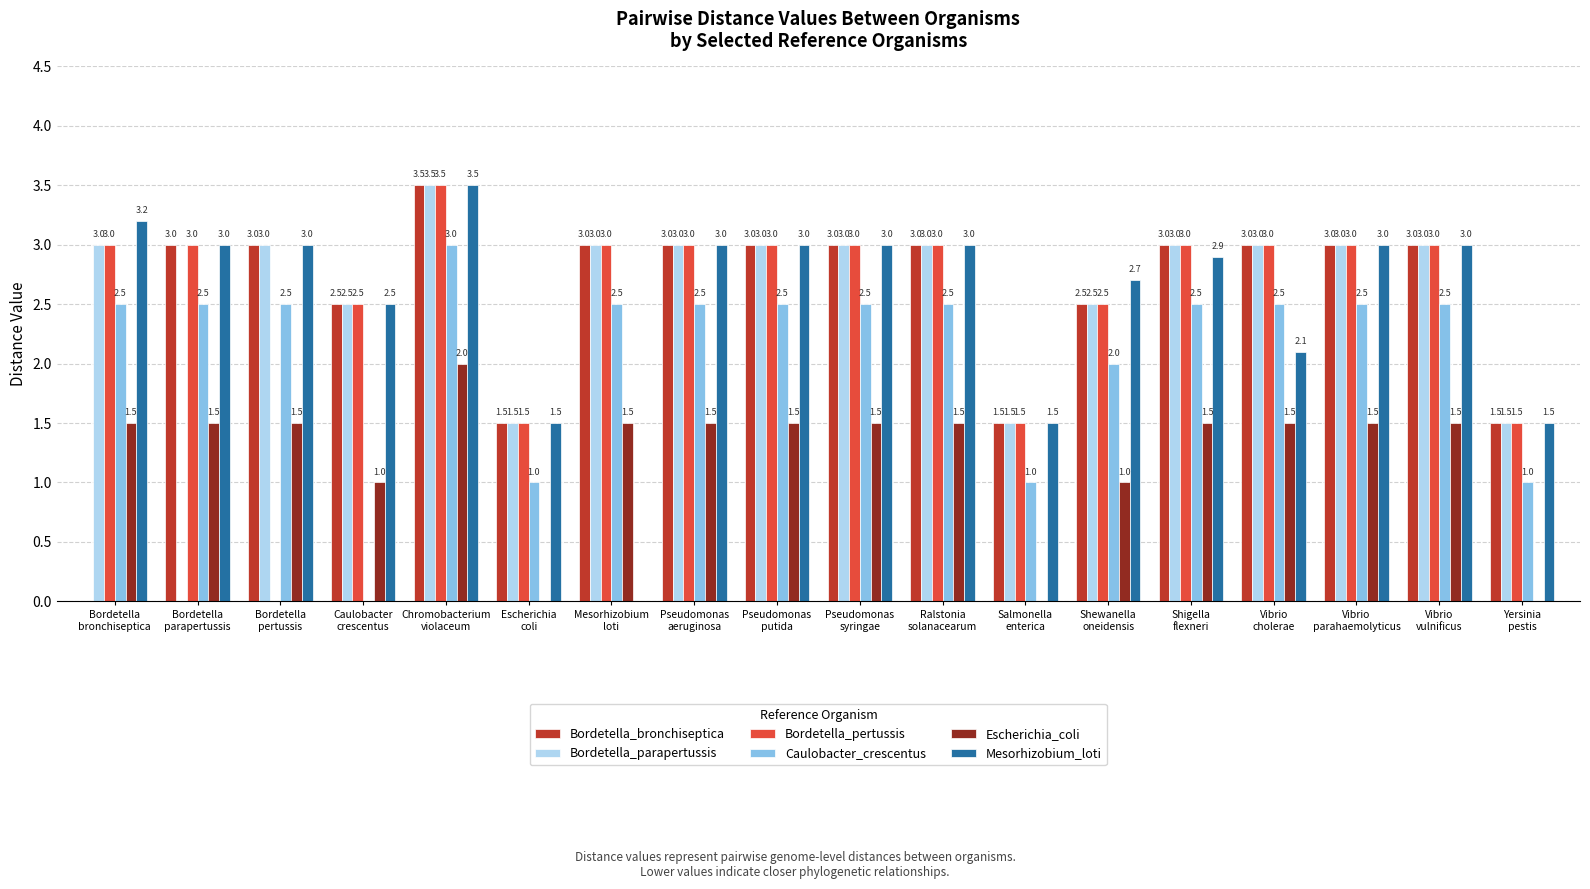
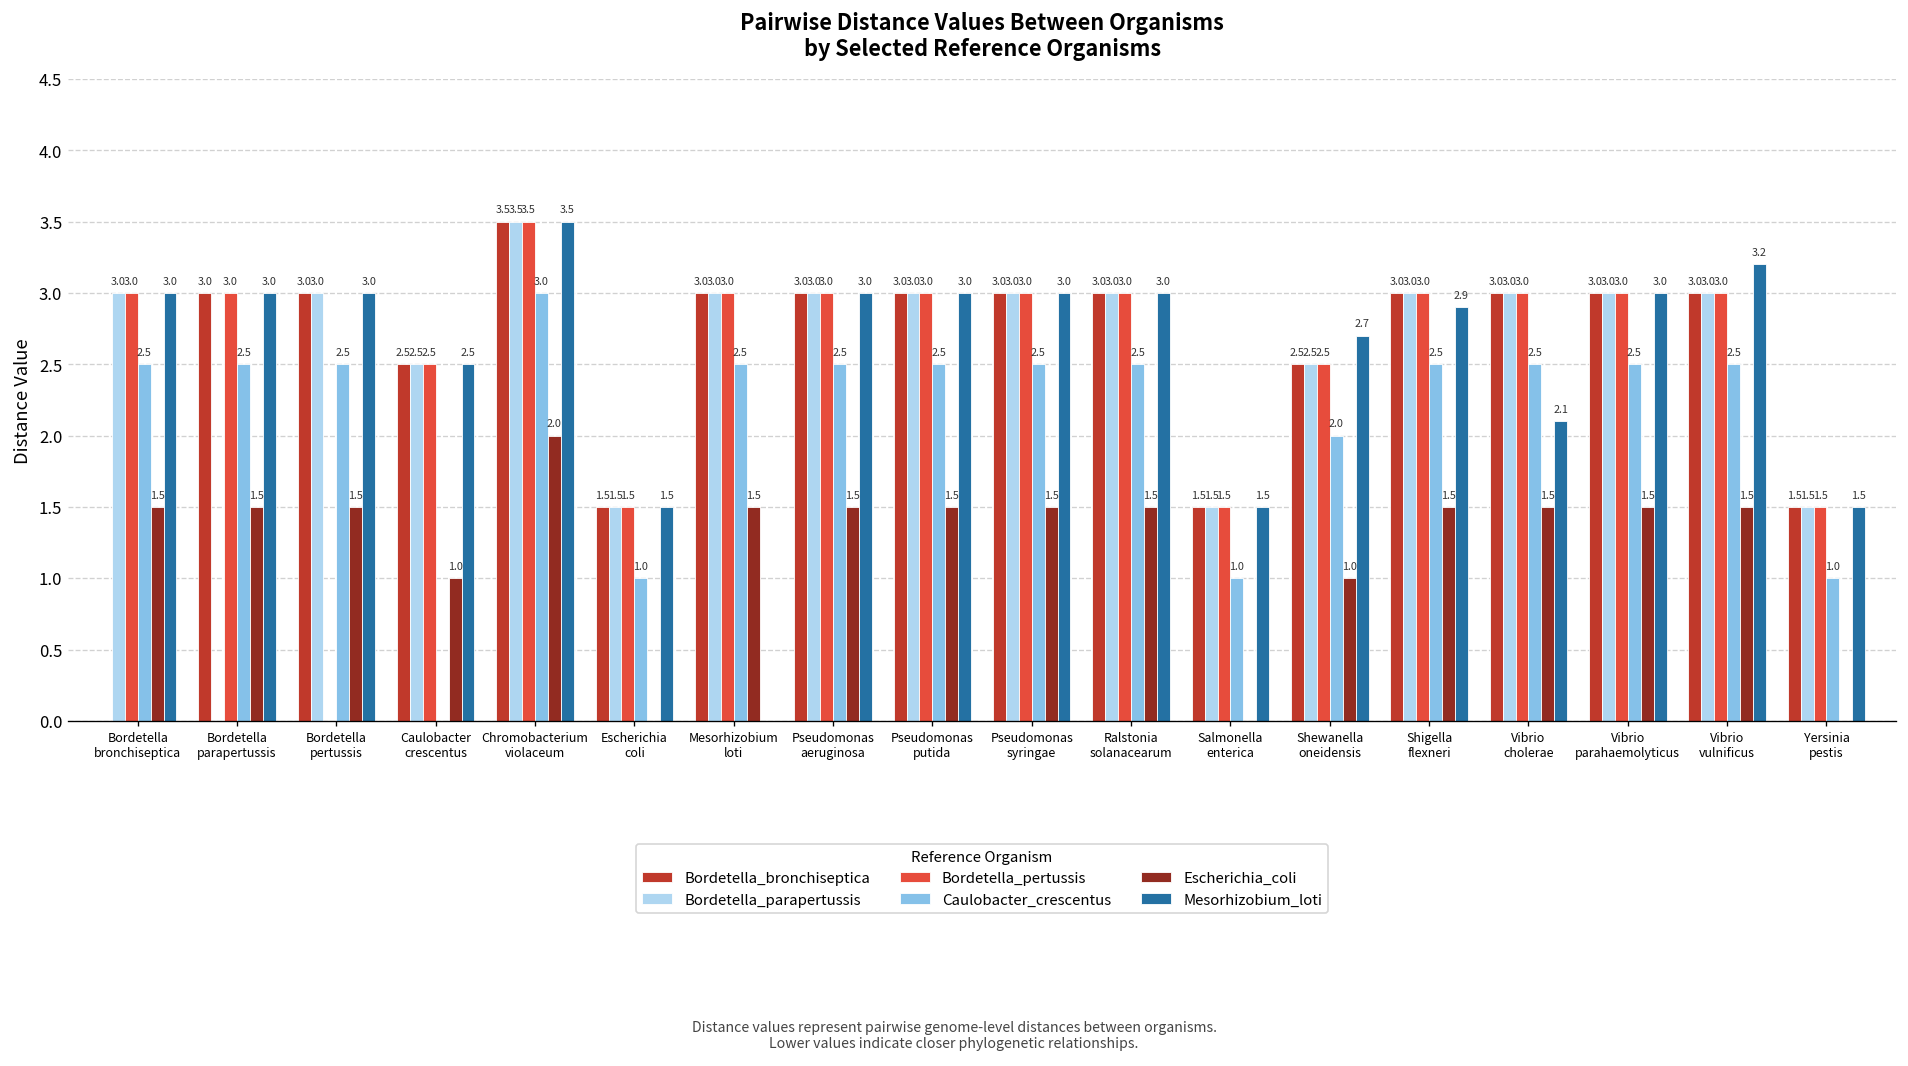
  {
    "Mesorhizobium_loti": {
-     "Bordetella bronchiseptica": 3.2,
+     "Bordetella bronchiseptica": 3.0,
      "Bordetella parapertussis": 3.0,
      "Bordetella pertussis": 3.0,
      "Caulobacter crescentus": 2.5,
      "Chromobacterium violaceum": 3.5,
      "Escherichia coli": 1.5,
      "Pseudomonas aeruginosa": 3.0,
      "Pseudomonas putida": 3.0,
      "Pseudomonas syringae": 3.0,
      "Ralstonia solanacearum": 3.0,
      "Salmonella enterica": 1.5,
      "Shewanella oneidensis": 2.7,
      "Shigella flexneri": 2.9,
      "Vibrio cholerae": 2.1,
      "Vibrio parahaemolyticus": 3.0,
-     "Vibrio vulnificus": 3.0,
+     "Vibrio vulnificus": 3.2,
      "Yersinia pestis": 1.5
    }
  }
